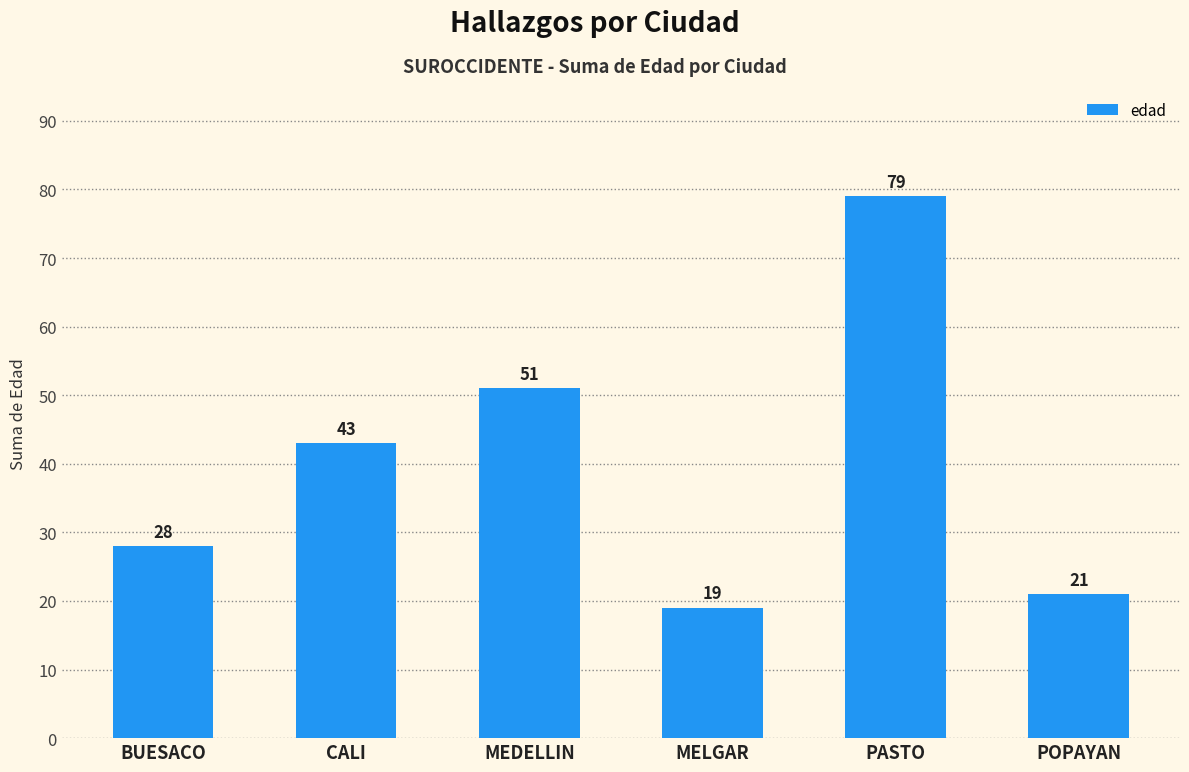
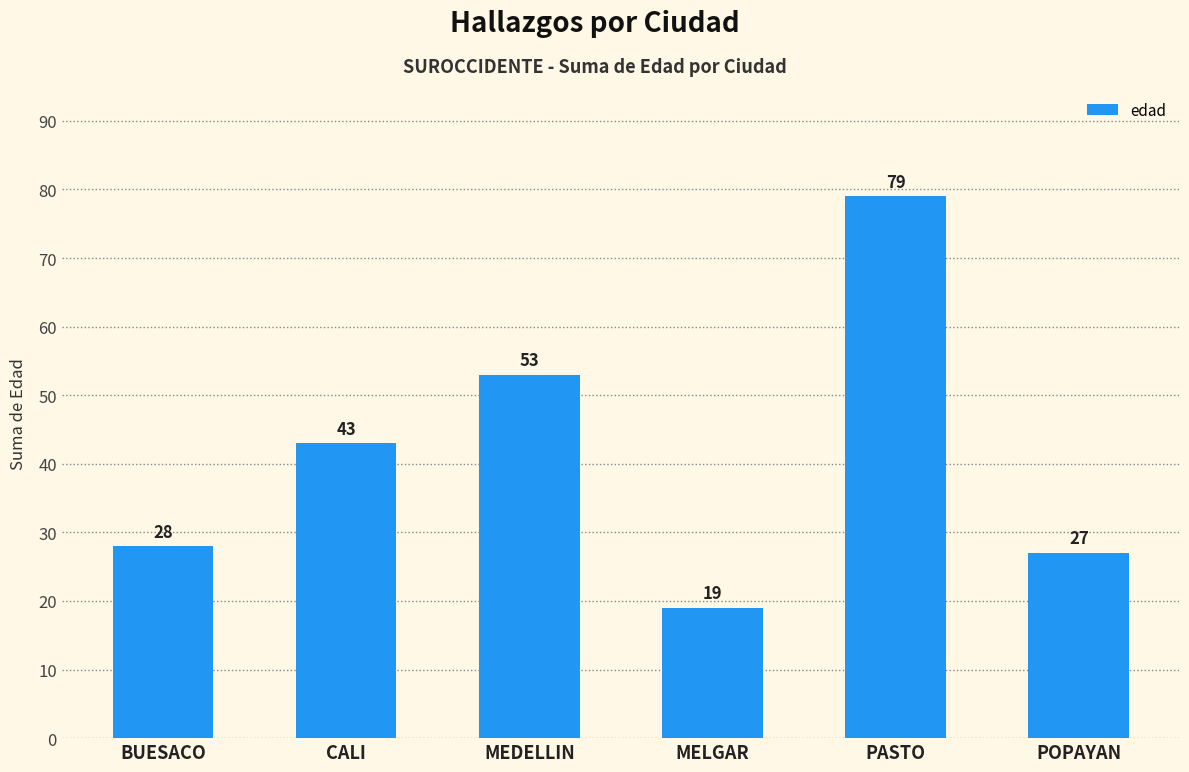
  {
    "BUESACO": 28,
    "CALI": 43,
-   "MEDELLIN": 51,
+   "MEDELLIN": 53,
    "MELGAR": 19,
    "PASTO": 79,
-   "POPAYAN": 21
+   "POPAYAN": 27
  }
